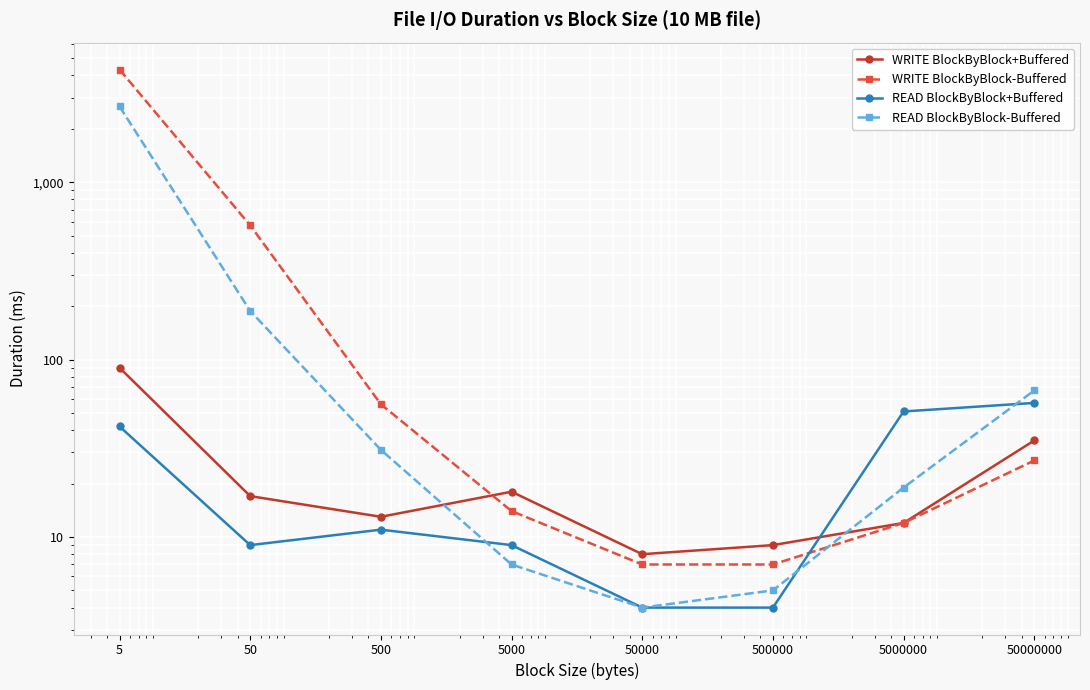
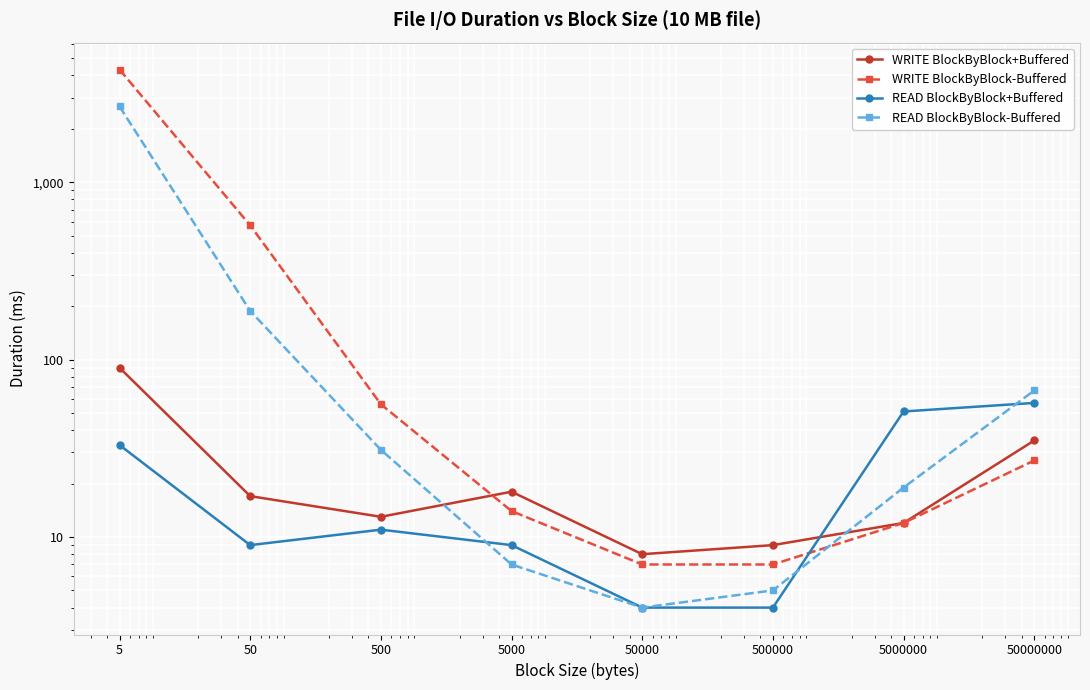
  {
    "READ BlockByBlock+Buffered": {
-     "5": "42",
+     "5": "33",
      "50": "9",
      "500": "11",
      "5000": "9",
      "500000": "4",
      "5000000": "51",
      "50000000": "57"
    },
    "READ BlockByBlock-Buffered": {
      "5": "2,700",
      "50": "190",
      "500": "31",
      "5000": "7",
      "500000": "5",
      "5000000": "19",
      "50000000": "67"
    }
  }
